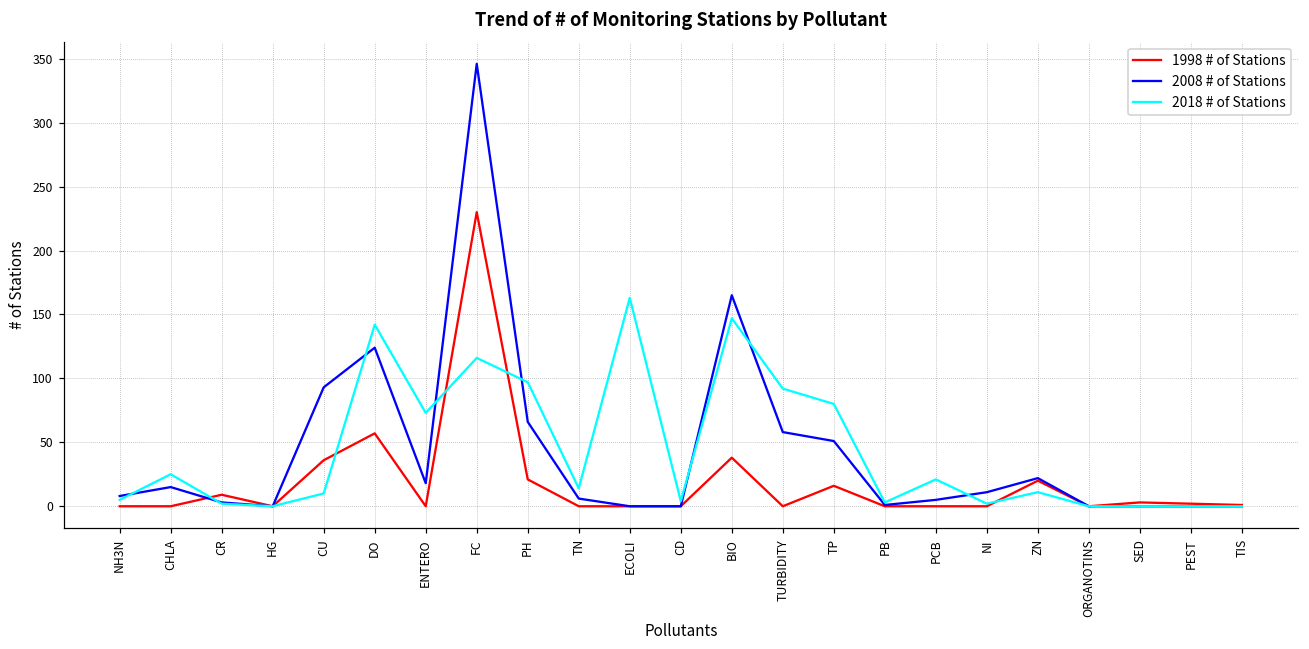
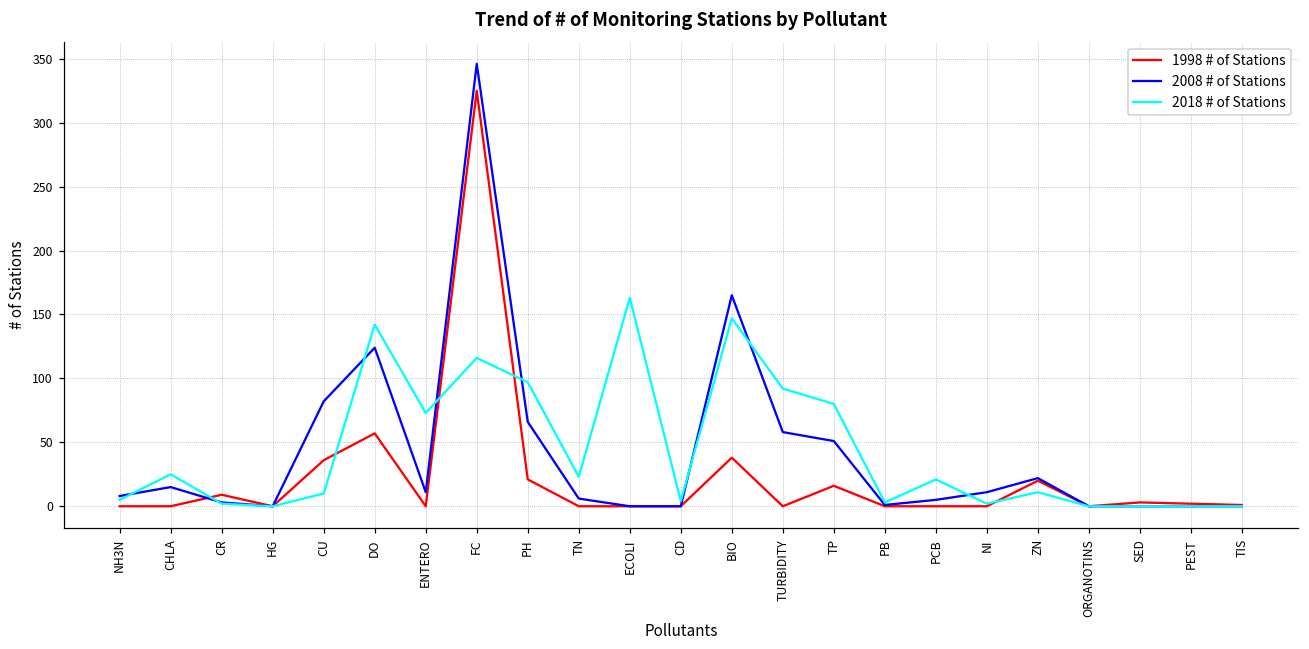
  {
    "1998 # of Stations": {
      "NH3N": 0,
      "CHLA": 0,
      "CR": 9,
      "CU": 36,
      "DO": 57,
      "ENTERO": 0,
-     "FC": 230,
+     "FC": 325,
      "PH": 21,
      "TN": 0,
      "BIO": 38,
      "TURBIDITY": 0,
      "TP": 16,
      "PCB": 0,
      "SED": 3
    },
    "2008 # of Stations": {
      "NH3N": 8,
      "CHLA": 15,
-     "CU": 93,
+     "CU": 82,
      "DO": 124,
-     "ENTERO": 18,
+     "ENTERO": 11,
      "FC": 346,
      "PH": 66,
      "TN": 6,
      "BIO": 165,
      "TURBIDITY": 58,
      "TP": 51,
      "PCB": 5,
      "NI": 11
    },
    "2018 # of Stations": {
      "NH3N": 5,
      "CHLA": 25,
      "CU": 10,
      "DO": 142,
      "ENTERO": 73,
      "FC": 116,
      "PH": 97,
-     "TN": 14,
+     "TN": 23,
      "ECOLI": 163,
      "CD": 4,
      "BIO": 147,
      "TURBIDITY": 92,
      "TP": 80,
      "PCB": 21,
      "ZN": 11
    }
  }
